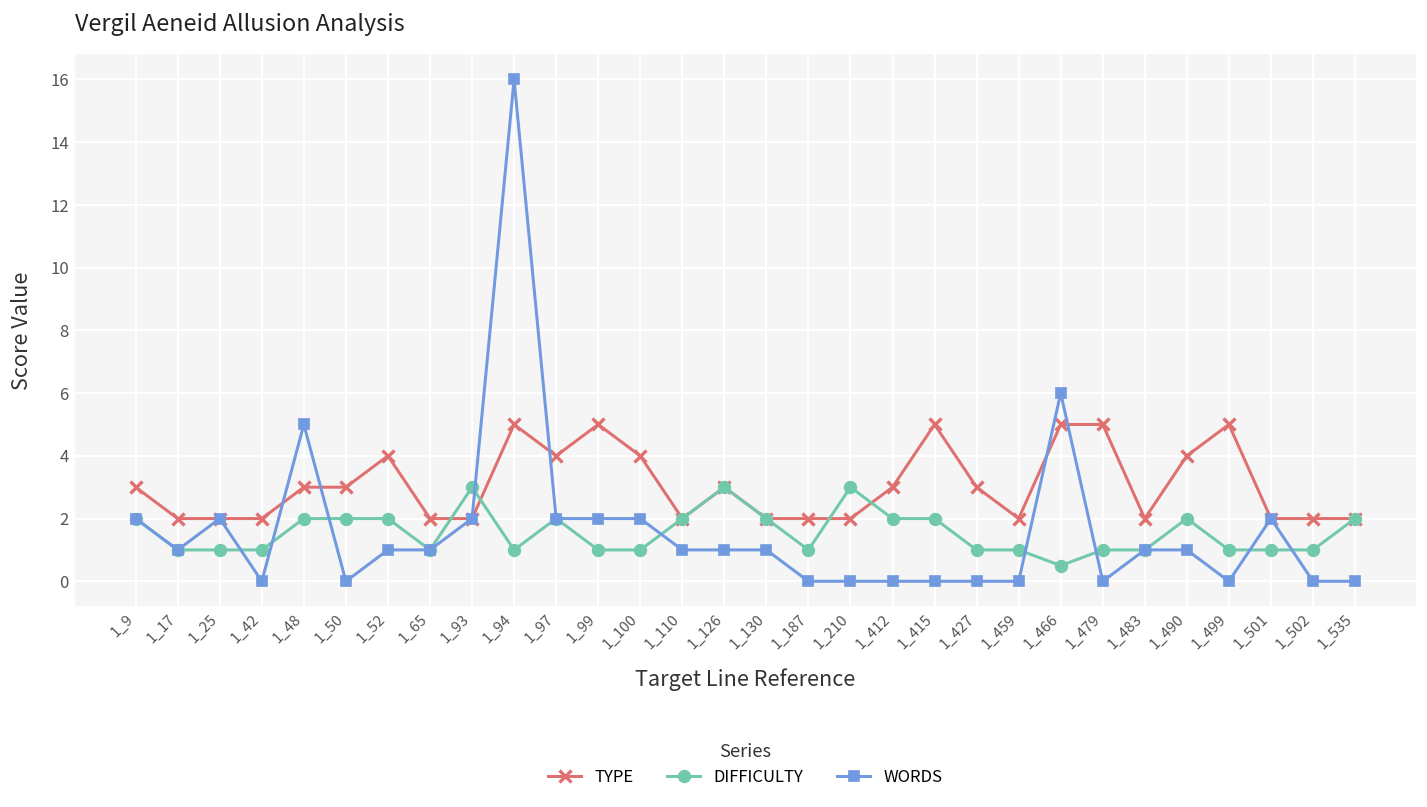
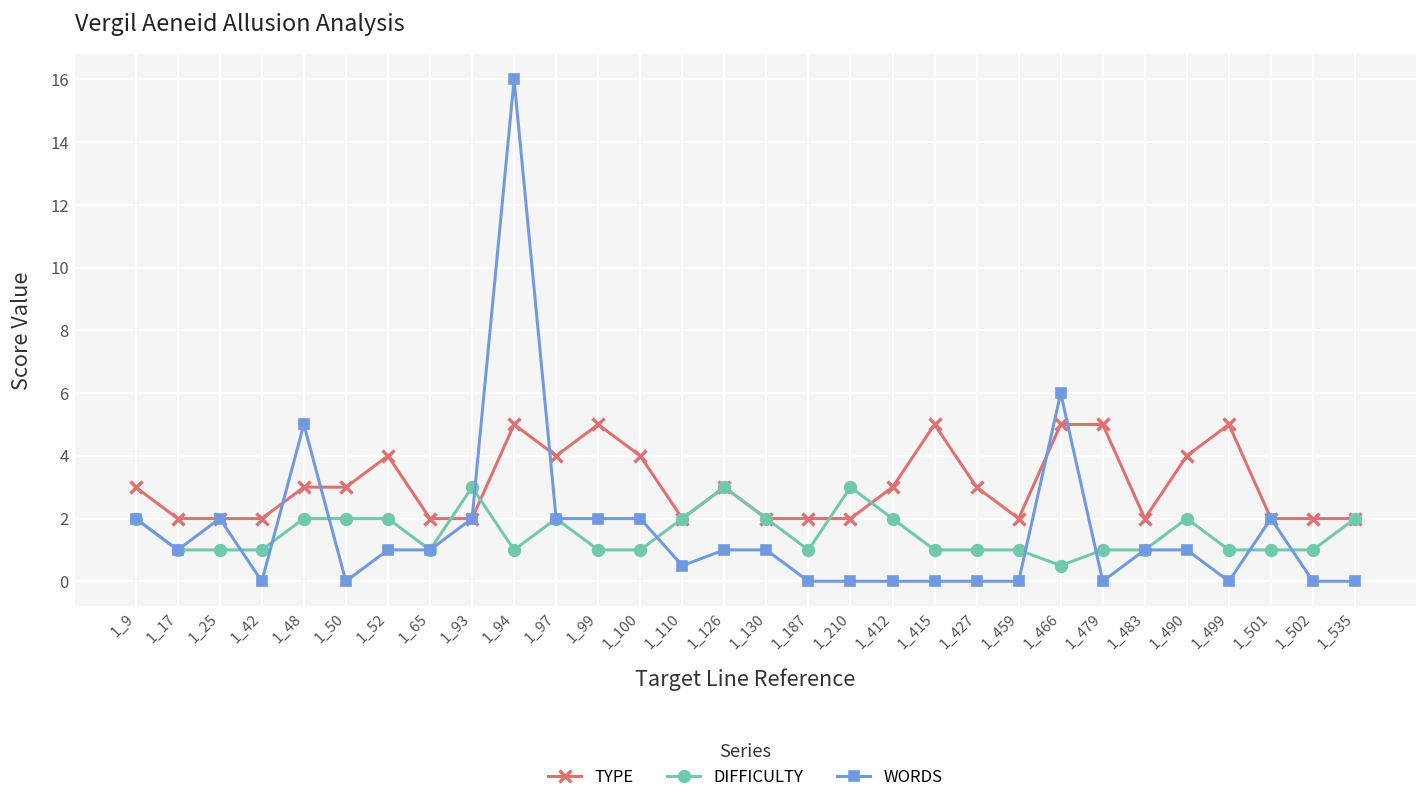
  {
    "TYPE": {
      "1_9": 3.0,
      "1_17": 2.0,
      "1_42": 2.0,
      "1_48": 3.0,
      "1_50": 3.0,
      "1_52": 4.0,
      "1_65": 2.0,
      "1_94": 5.0,
      "1_97": 4.0,
      "1_99": 5.0,
      "1_100": 4.0,
      "1_187": 2.0,
      "1_210": 2.0,
      "1_412": 3.0,
      "1_415": 5.0,
      "1_427": 3.0,
      "1_459": 2.0,
      "1_466": 5.0,
      "1_479": 5.0,
      "1_483": 2.0,
      "1_490": 4.0,
      "1_499": 5.0,
      "1_502": 2.0
    },
    "DIFFICULTY": {
      "1_25": 1,
      "1_42": 1,
      "1_48": 2,
      "1_50": 2,
      "1_52": 2,
      "1_93": 3,
      "1_94": 1,
      "1_99": 1,
      "1_100": 1,
      "1_187": 1,
      "1_210": 3,
      "1_412": 2,
-     "1_415": 2,
+     "1_415": 1,
      "1_427": 1,
      "1_459": 1,
      "1_466": 0.5,
      "1_479": 1,
      "1_490": 2,
      "1_499": 1,
      "1_501": 1,
      "1_502": 1
    },
    "WORDS": {
      "1_42": 0.0,
      "1_48": 5.0,
      "1_50": 0.0,
      "1_52": 1.0,
      "1_94": 16.0,
      "1_99": 2.0,
      "1_100": 2.0,
-     "1_110": 1.0,
+     "1_110": 0.5,
      "1_126": 1.0,
      "1_130": 1.0,
      "1_187": 0.0,
      "1_210": 0.0,
      "1_412": 0.0,
      "1_415": 0.0,
      "1_427": 0.0,
      "1_459": 0.0,
      "1_466": 6.0,
      "1_479": 0.0,
      "1_490": 1.0,
      "1_499": 0.0,
      "1_502": 0.0,
      "1_535": 0.0
    }
  }
